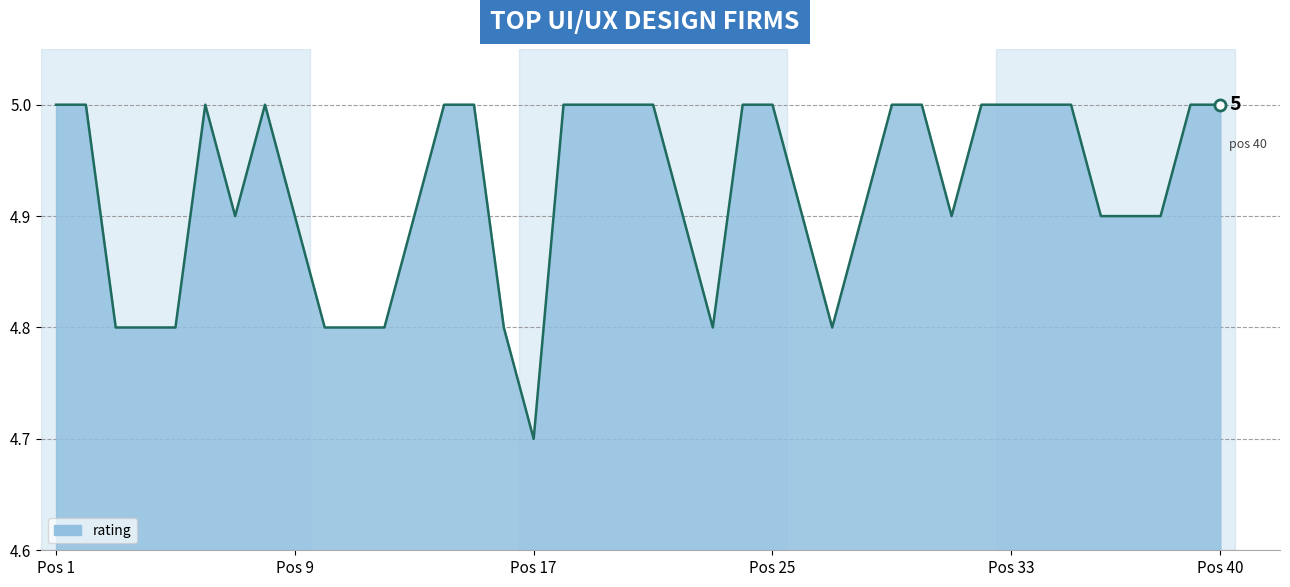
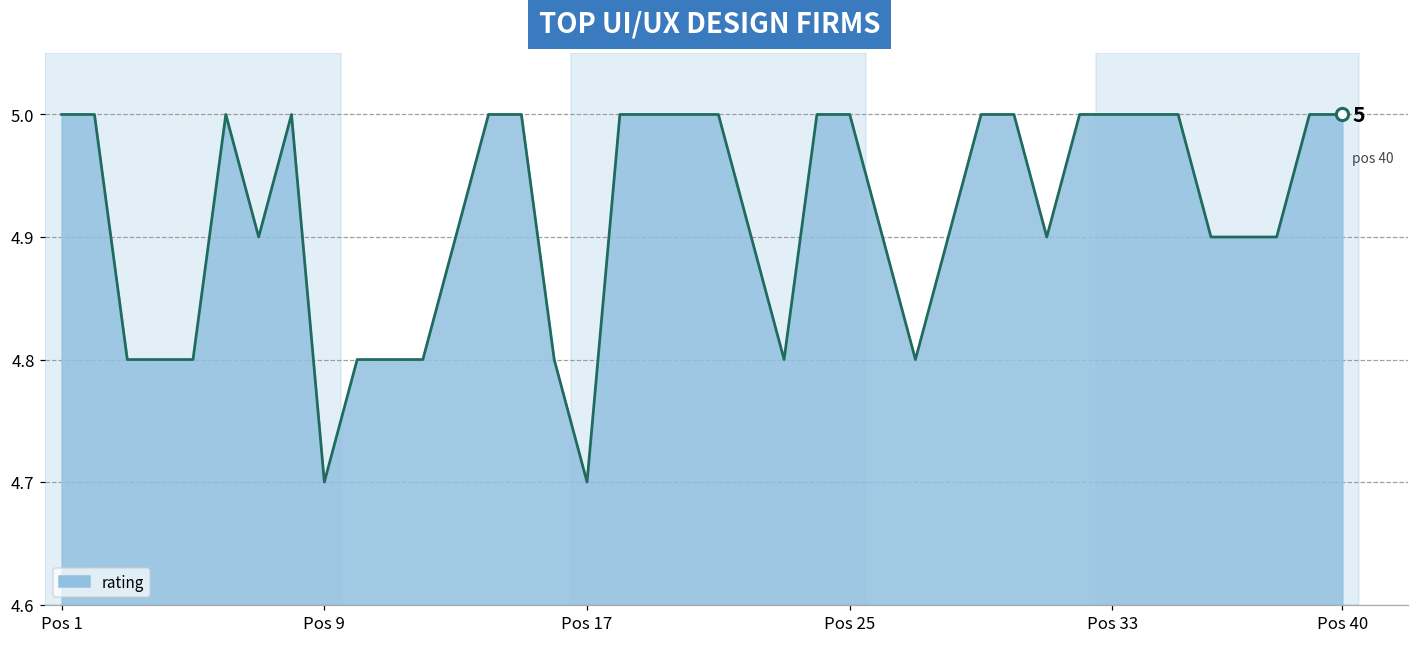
  {
    "rating": {
      "Pos 1": 5.0,
-     "Pos 9": 4.9,
+     "Pos 9": 4.7,
      "Pos 17": 4.7,
      "Pos 25": 5.0,
      "Pos 33": 5.0
    }
  }
